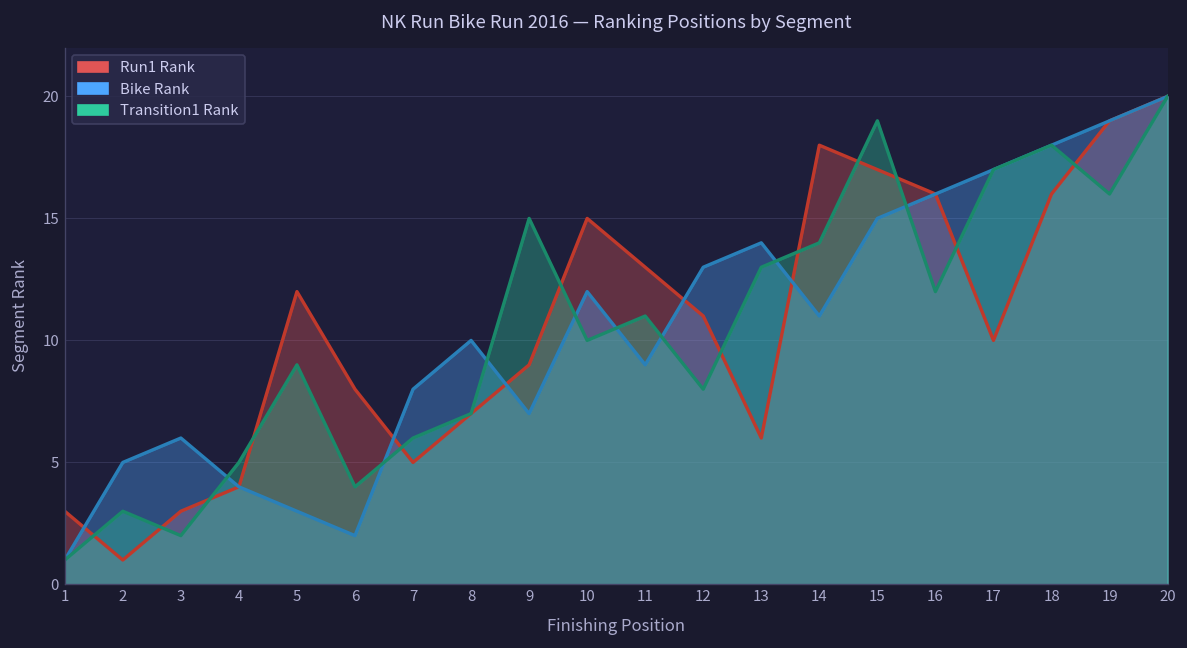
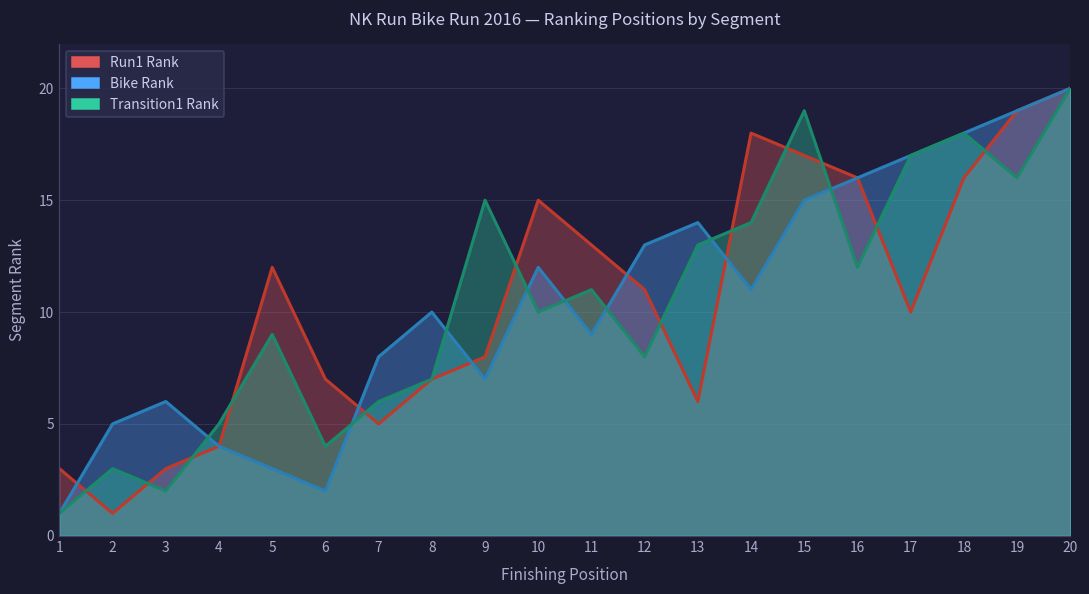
  {
    "Run1 Rank": {
      "1": 3,
      "2": 1,
      "3": 3,
      "5": 12,
-     "6": 8,
+     "6": 7,
      "7": 5,
-     "9": 9,
+     "9": 8,
      "10": 15,
      "11": 13,
      "12": 11,
      "13": 6,
      "14": 18,
      "15": 17,
      "17": 10,
      "18": 16
    }
  }
